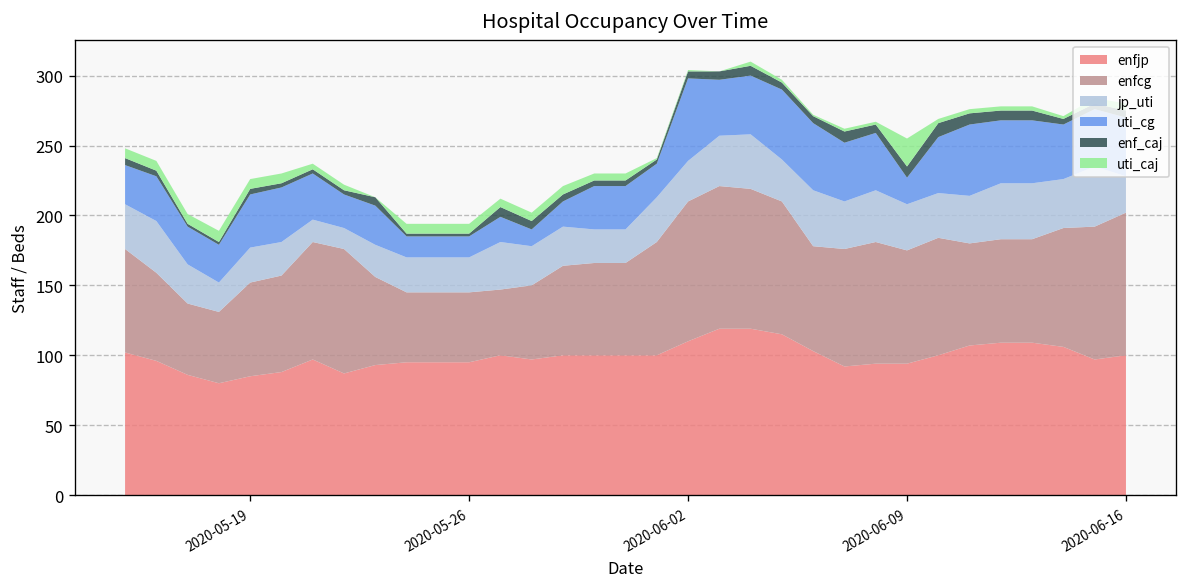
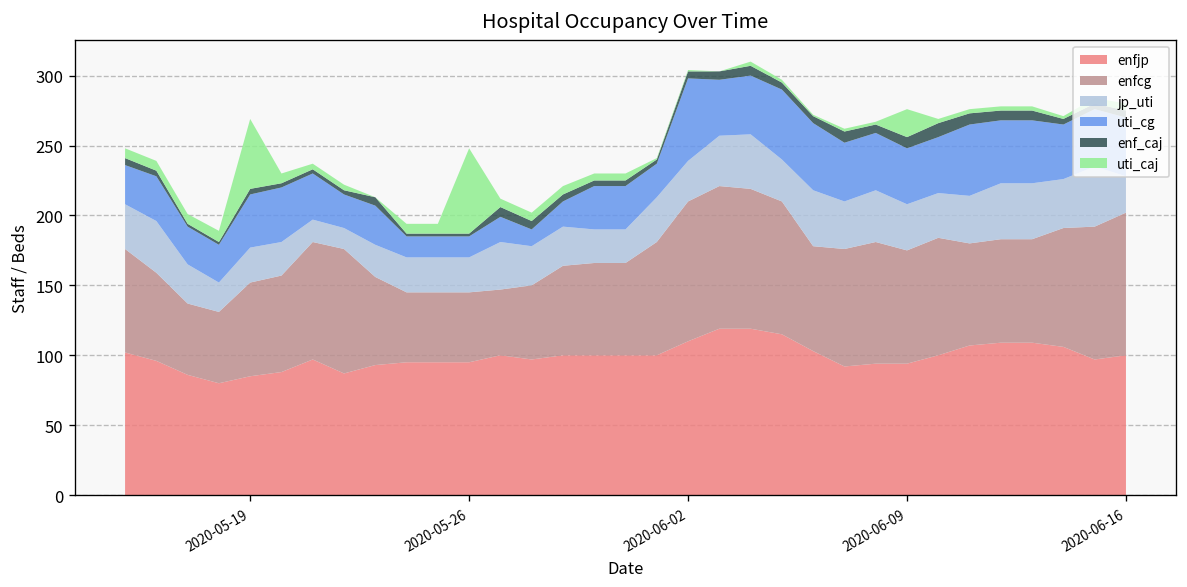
  {
    "jp_uti": {
      "2020-05-19": 25,
      "2020-05-26": 25,
      "2020-06-02": 29,
      "2020-06-09": 33,
      "2020-06-16": 26
    },
    "uti_cg": {
      "2020-05-19": 38,
      "2020-06-02": 59,
-     "2020-06-09": 19
+     "2020-06-09": 40
    },
    "enf_caj": {
      "2020-05-19": 4,
      "2020-06-09": 8
    },
    "uti_caj": {
-     "2020-05-19": 7,
-     "2020-05-26": 7,
+     "2020-05-19": 50,
+     "2020-05-26": 61,
      "2020-06-09": 20
    }
  }
